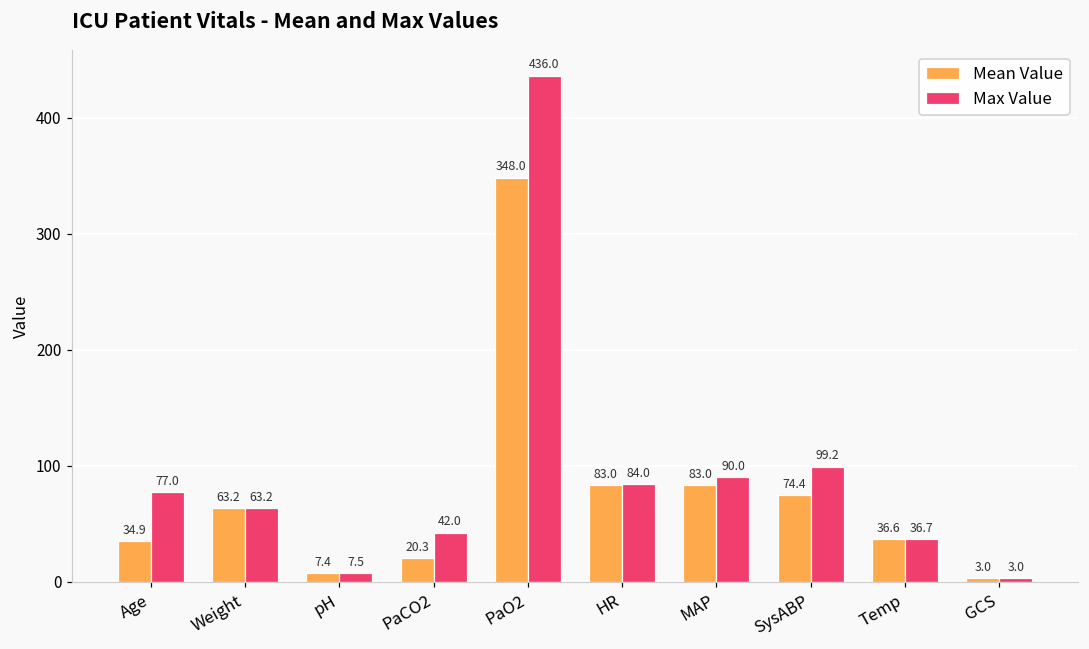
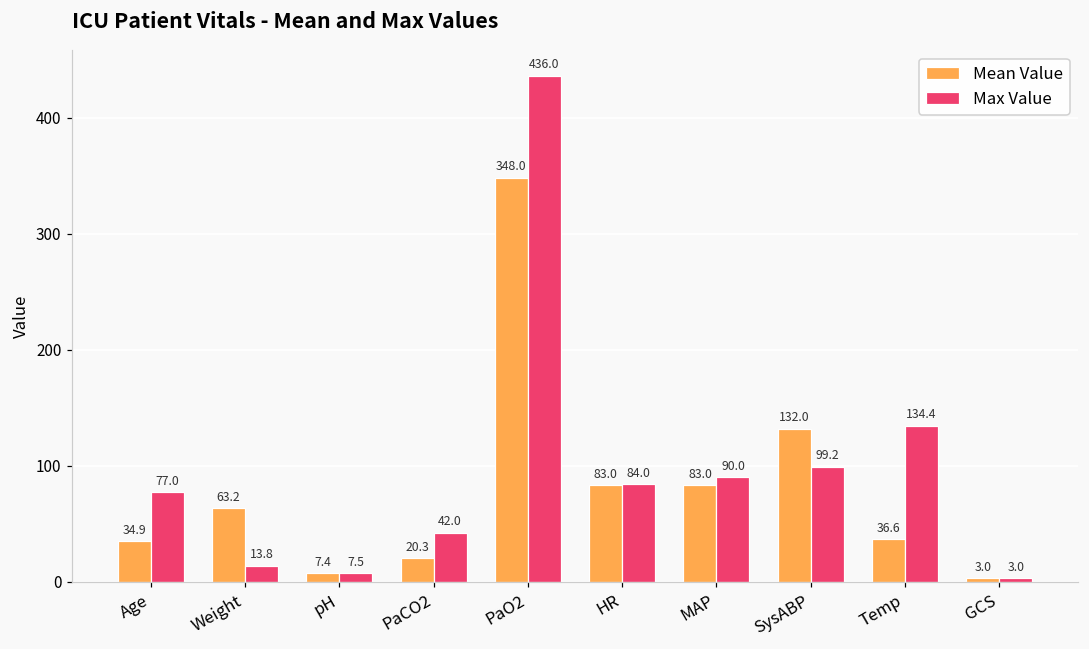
  {
    "Mean Value": {
      "Age": 34.9,
      "Weight": 63.2,
      "pH": 7.4,
      "PaCO2": 20.3,
      "PaO2": 348.0,
      "HR": 83.0,
      "MAP": 83.0,
-     "SysABP": 74.4,
+     "SysABP": 132.0,
      "Temp": 36.6,
      "GCS": 3.0
    },
    "Max Value": {
      "Age": 77.0,
-     "Weight": 63.2,
+     "Weight": 13.8,
      "pH": 7.5,
      "PaCO2": 42.0,
      "PaO2": 436.0,
      "HR": 84.0,
      "MAP": 90.0,
      "SysABP": 99.2,
-     "Temp": 36.7,
+     "Temp": 134.4,
      "GCS": 3.0
    }
  }
